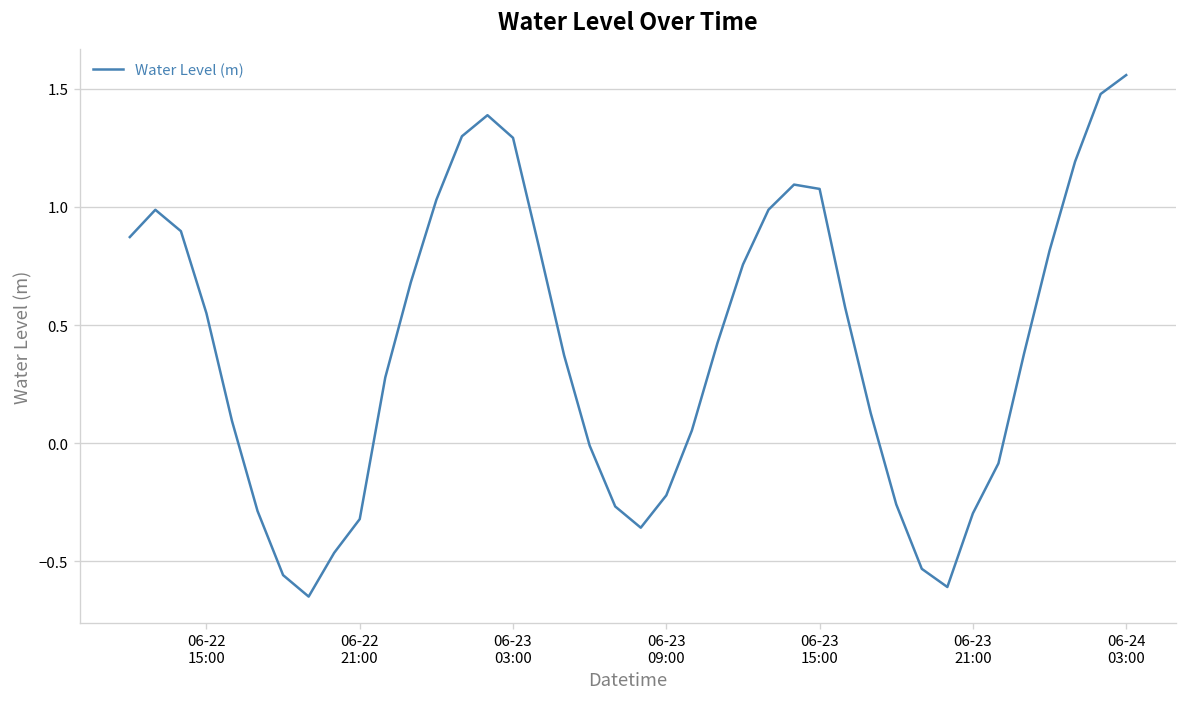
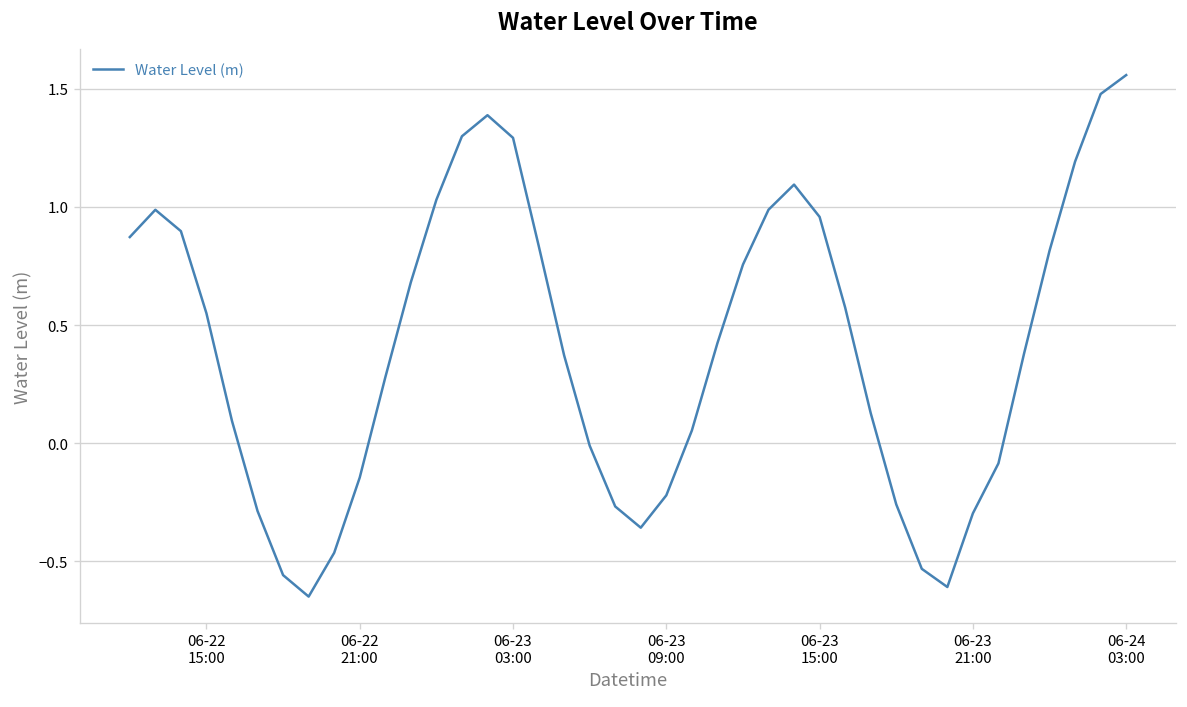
  {
    "06-22 15:00": 0.55,
-   "06-22 21:00": -0.32,
+   "06-22 21:00": -0.15,
    "06-23 03:00": 1.29,
    "06-23 09:00": -0.22,
-   "06-23 15:00": 1.08,
+   "06-23 15:00": 0.96,
    "06-23 21:00": -0.30,
    "06-24 03:00": 1.56
  }
